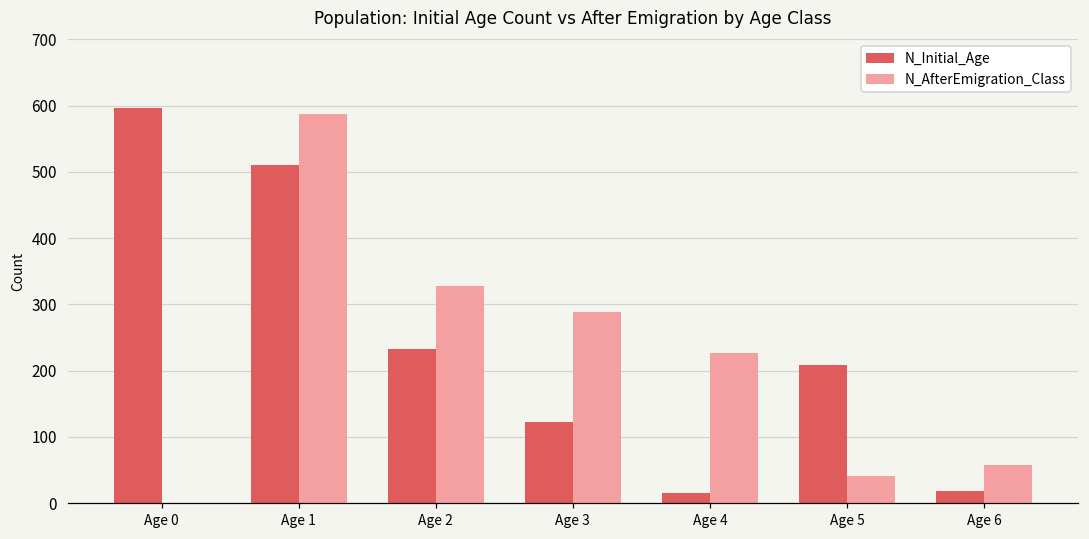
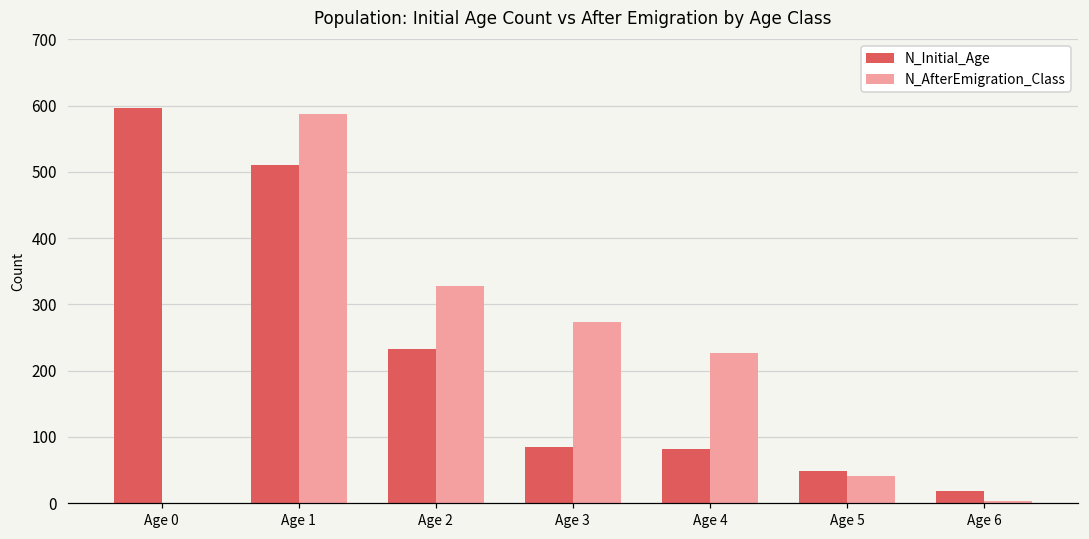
  {
    "N_Initial_Age": {
      "Age 0": 600,
      "Age 1": 510,
      "Age 2": 230,
-     "Age 3": 120,
-     "Age 4": 20,
-     "Age 5": 210,
+     "Age 3": 80,
+     "Age 4": 80,
+     "Age 5": 50,
      "Age 6": 20
    },
    "N_AfterEmigration_Class": {
      "Age 0": 0,
      "Age 1": 590,
      "Age 2": 330,
-     "Age 3": 290,
+     "Age 3": 270,
      "Age 4": 230,
      "Age 5": 40,
-     "Age 6": 60
+     "Age 6": 0
    }
  }
